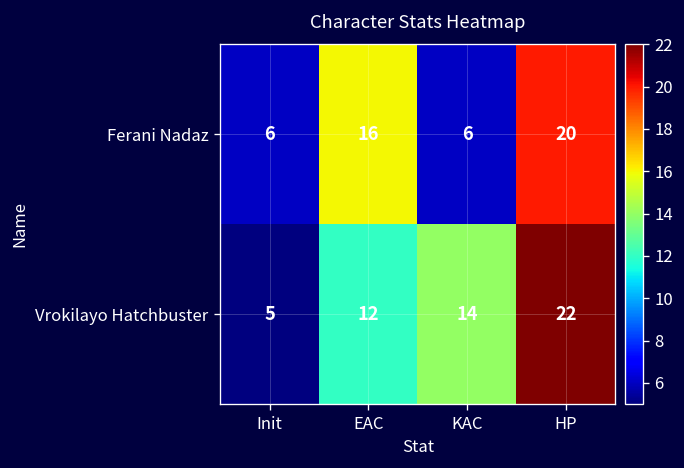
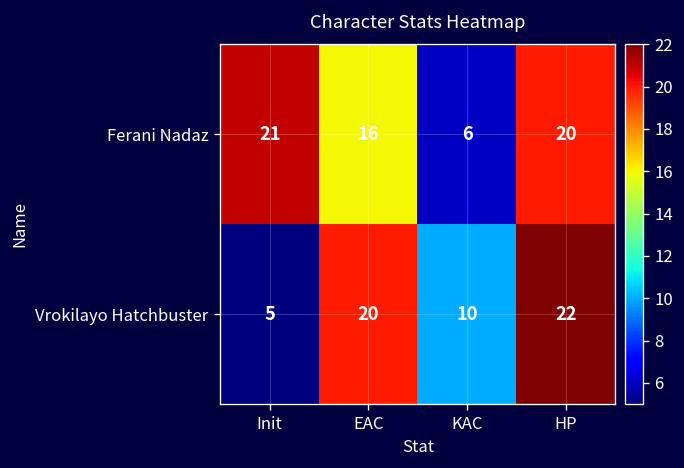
  {
    "Ferani Nadaz": {
-     "Init": 6,
+     "Init": 21,
      "EAC": 16,
      "KAC": 6,
      "HP": 20
    },
    "Vrokilayo Hatchbuster": {
      "Init": 5,
-     "EAC": 12,
-     "KAC": 14,
+     "EAC": 20,
+     "KAC": 10,
      "HP": 22
    }
  }
